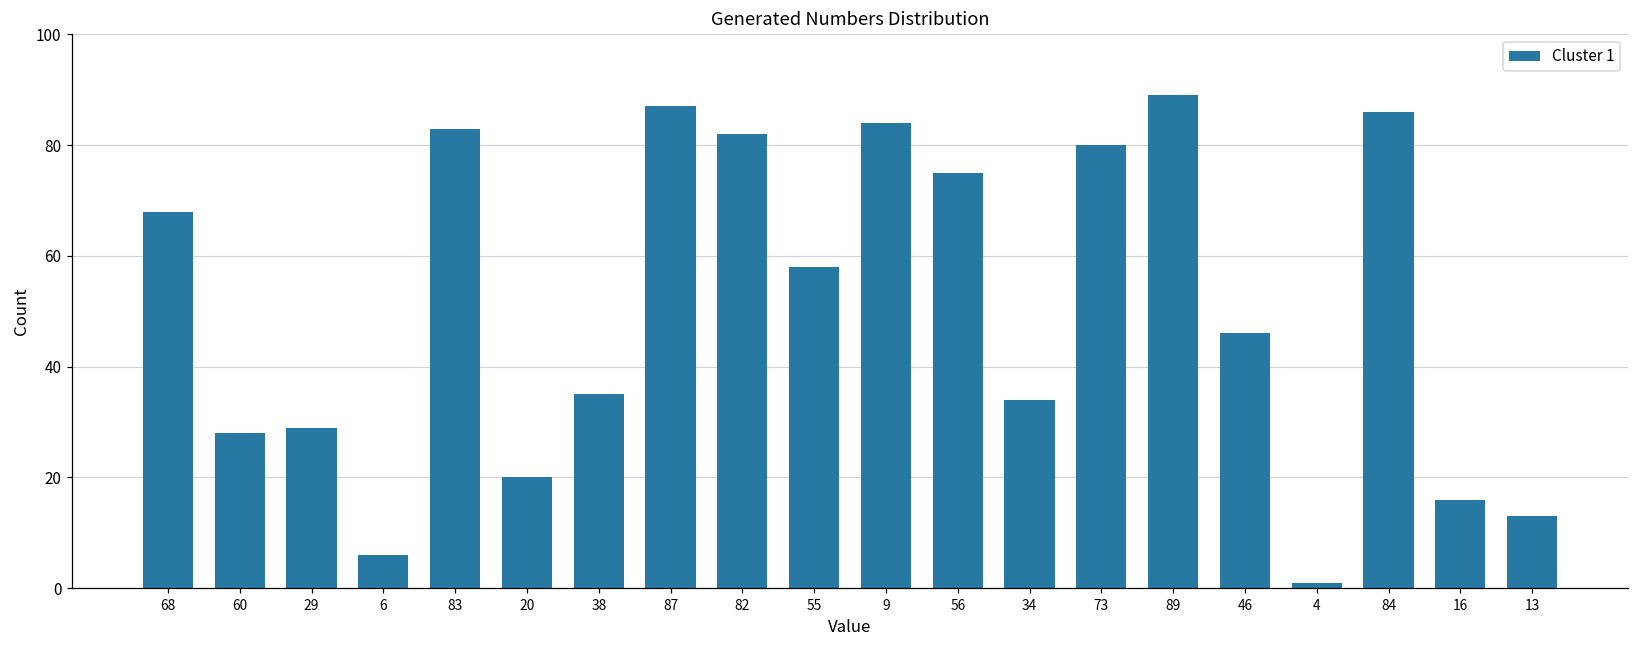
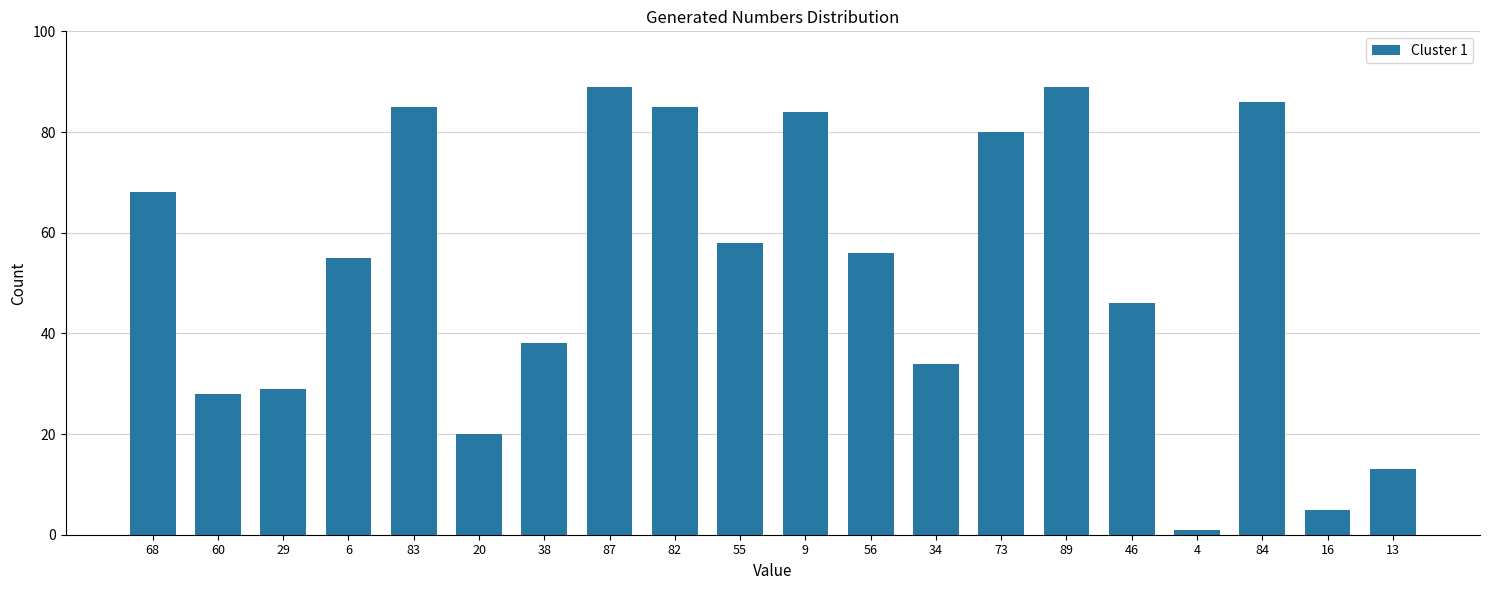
  {
    "68": 68,
    "60": 28,
    "29": 29,
-   "6": 6,
-   "83": 83,
+   "6": 55,
+   "83": 85,
    "20": 20,
-   "38": 35,
-   "87": 87,
-   "82": 82,
+   "38": 38,
+   "87": 89,
+   "82": 85,
    "55": 58,
    "9": 84,
-   "56": 75,
+   "56": 56,
    "34": 34,
    "73": 80,
    "89": 89,
    "46": 46,
    "4": 1,
    "84": 86,
-   "16": 16,
+   "16": 5,
    "13": 13
  }
